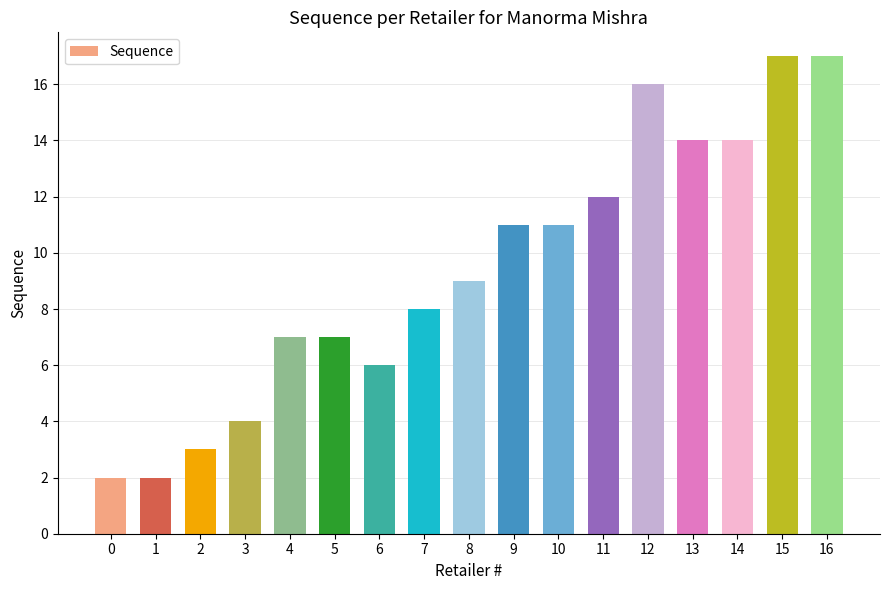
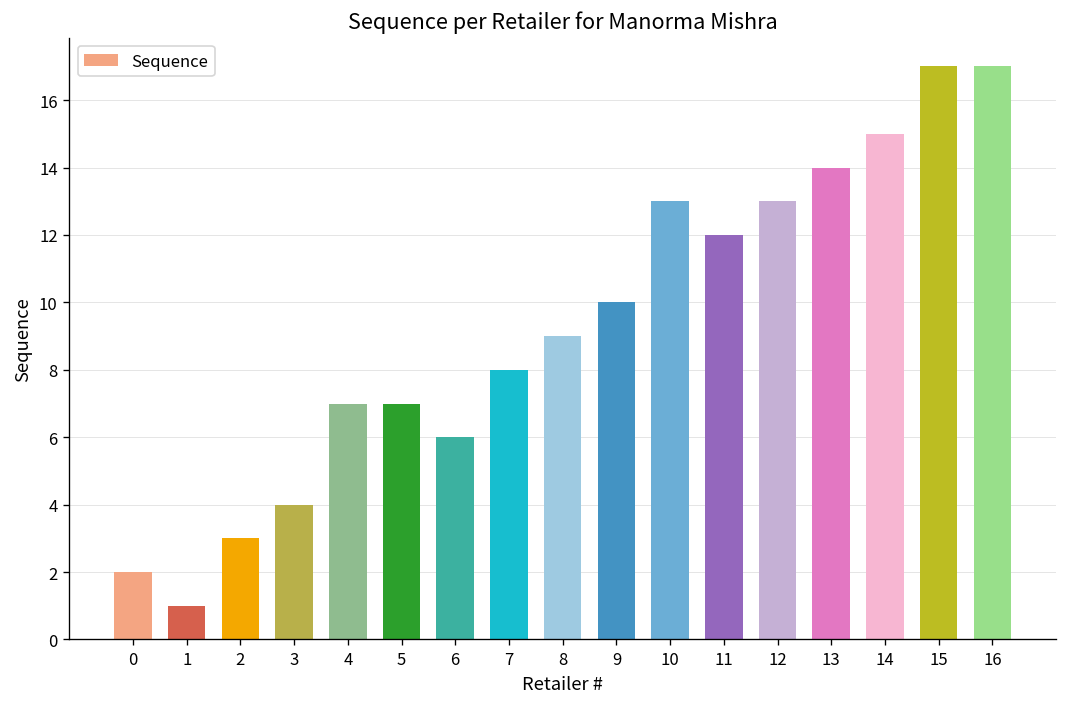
  {
    "0": 2,
-   "1": 2,
+   "1": 1,
    "2": 3,
    "3": 4,
    "4": 7,
    "5": 7,
    "6": 6,
    "7": 8,
    "8": 9,
-   "9": 11,
-   "10": 11,
+   "9": 10,
+   "10": 13,
    "11": 12,
-   "12": 16,
+   "12": 13,
    "13": 14,
-   "14": 14,
+   "14": 15,
    "15": 17,
    "16": 17
  }
